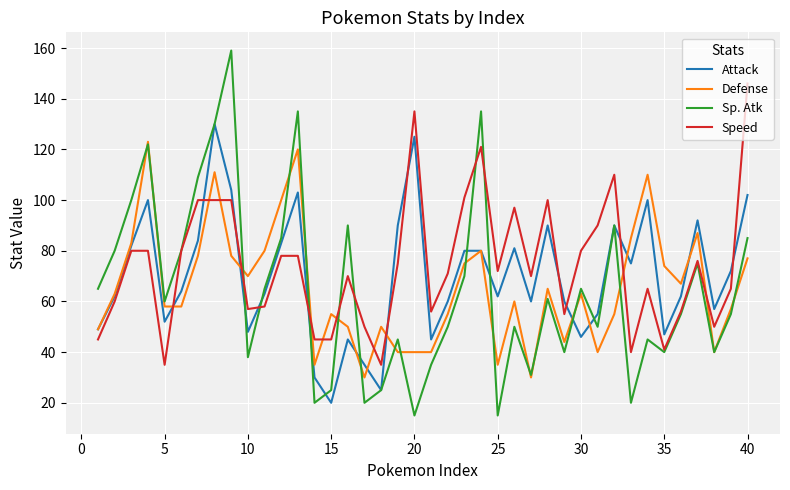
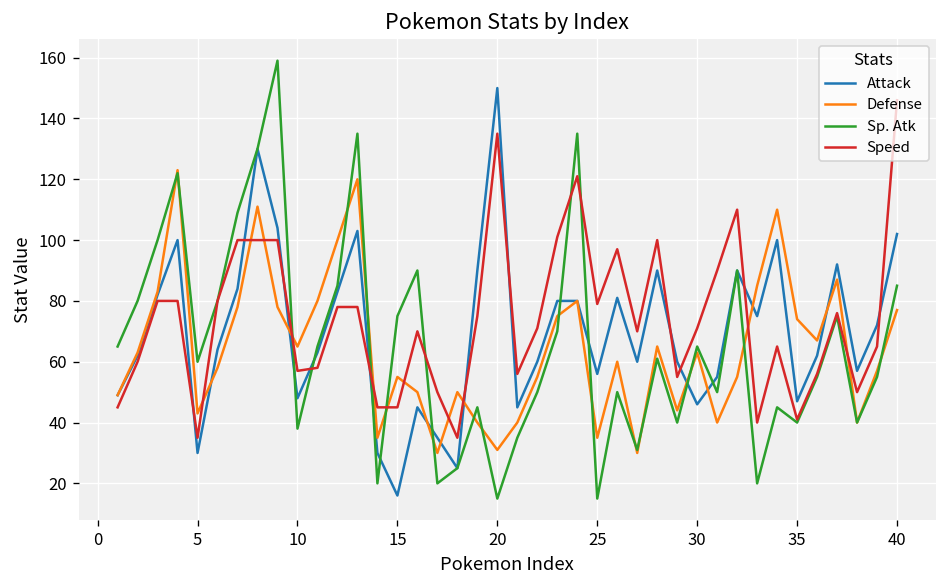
  {
    "Attack": {
-     "5": 52,
+     "5": 30,
      "10": 48,
-     "15": 20,
-     "20": 125,
-     "25": 62,
+     "15": 16,
+     "20": 150,
+     "25": 56,
      "30": 46,
      "35": 47,
      "40": 102
    },
    "Defense": {
-     "5": 58,
-     "10": 70,
+     "5": 43,
+     "10": 65,
      "15": 55,
-     "20": 40,
+     "20": 31,
      "25": 35,
      "30": 63,
      "35": 74,
      "40": 77
    },
    "Sp. Atk": {
      "5": 60,
      "10": 38,
-     "15": 25,
+     "15": 75,
      "20": 15,
      "25": 15,
      "30": 65,
      "40": 85
    },
    "Speed": {
      "5": 35,
      "10": 57,
      "15": 45,
      "20": 135,
-     "25": 72,
-     "30": 80
+     "25": 79,
+     "30": 71
    }
  }
